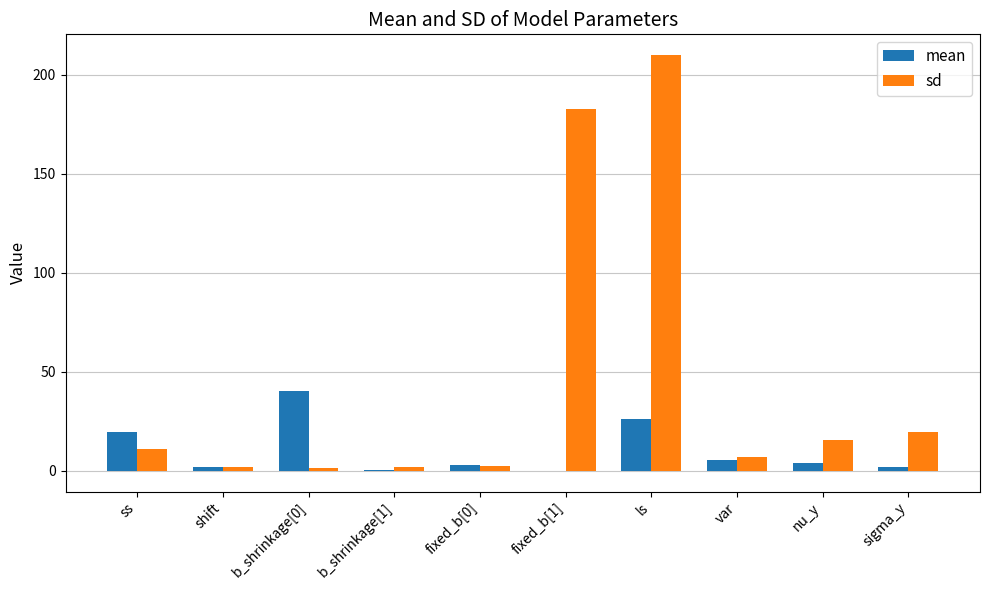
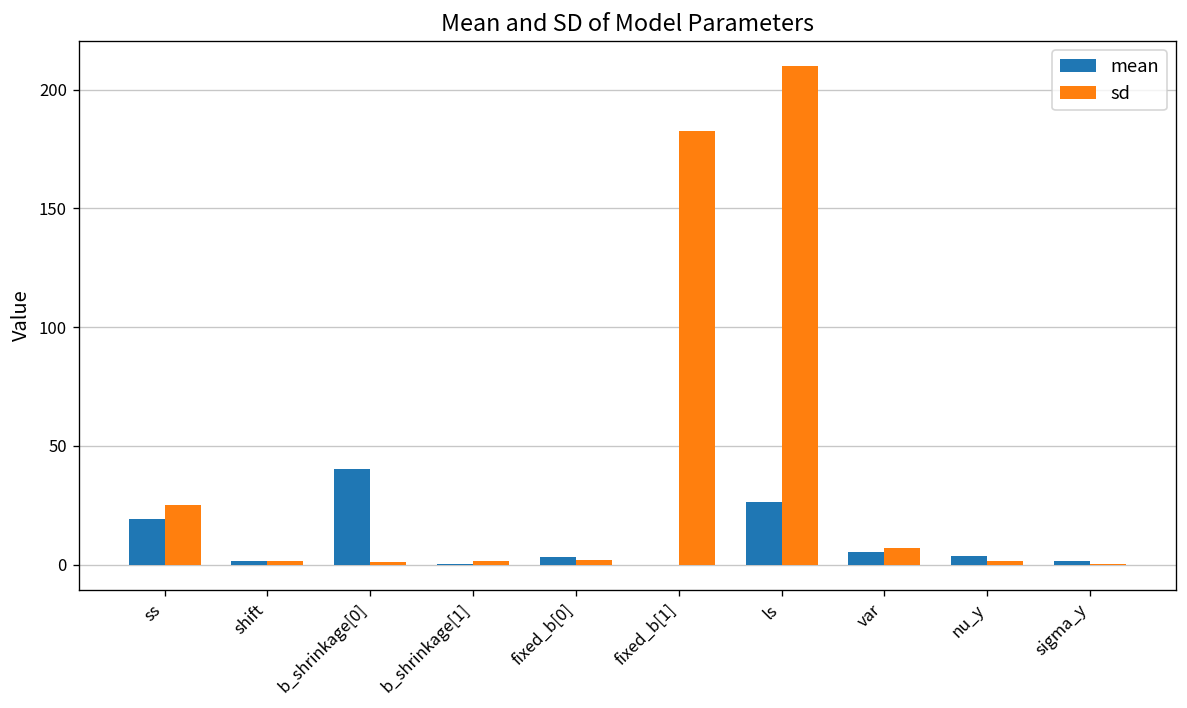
  {
    "mean": {
      "ss": 19,
      "shift": 2,
      "b_shrinkage[0]": 40,
      "fixed_b[0]": 3,
      "ls": 26,
      "var": 6,
      "nu_y": 4,
      "sigma_y": 2
    },
    "sd": {
-     "ss": 11,
+     "ss": 25,
      "shift": 2,
      "b_shrinkage[1]": 2,
      "fixed_b[0]": 2,
      "fixed_b[1]": 183,
      "ls": 210,
      "var": 7,
-     "nu_y": 15,
-     "sigma_y": 19
+     "nu_y": 2,
+     "sigma_y": 0
    }
  }
